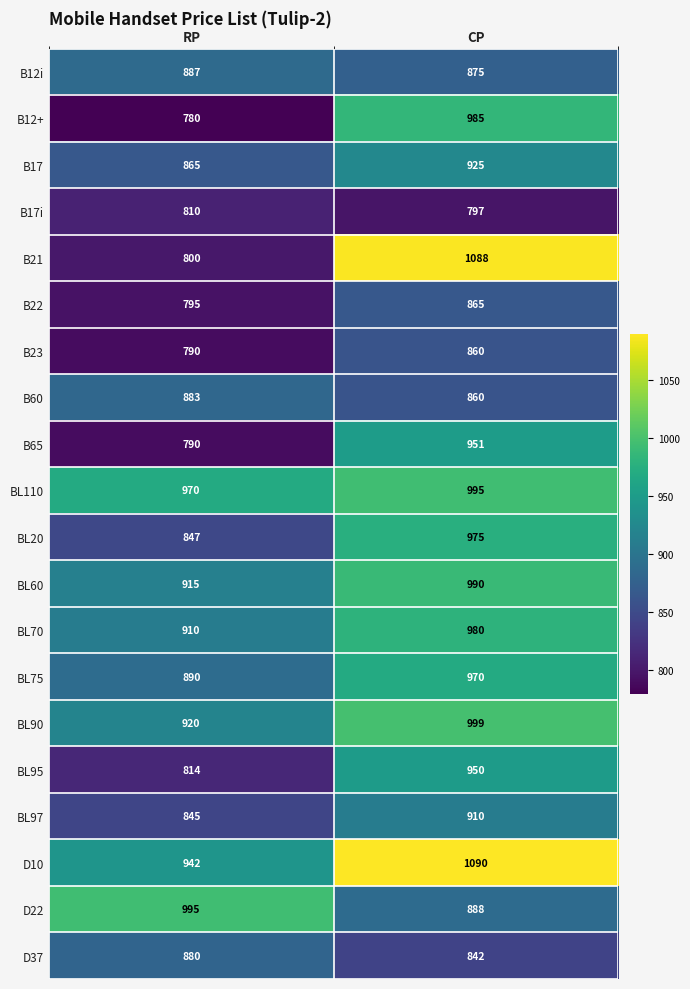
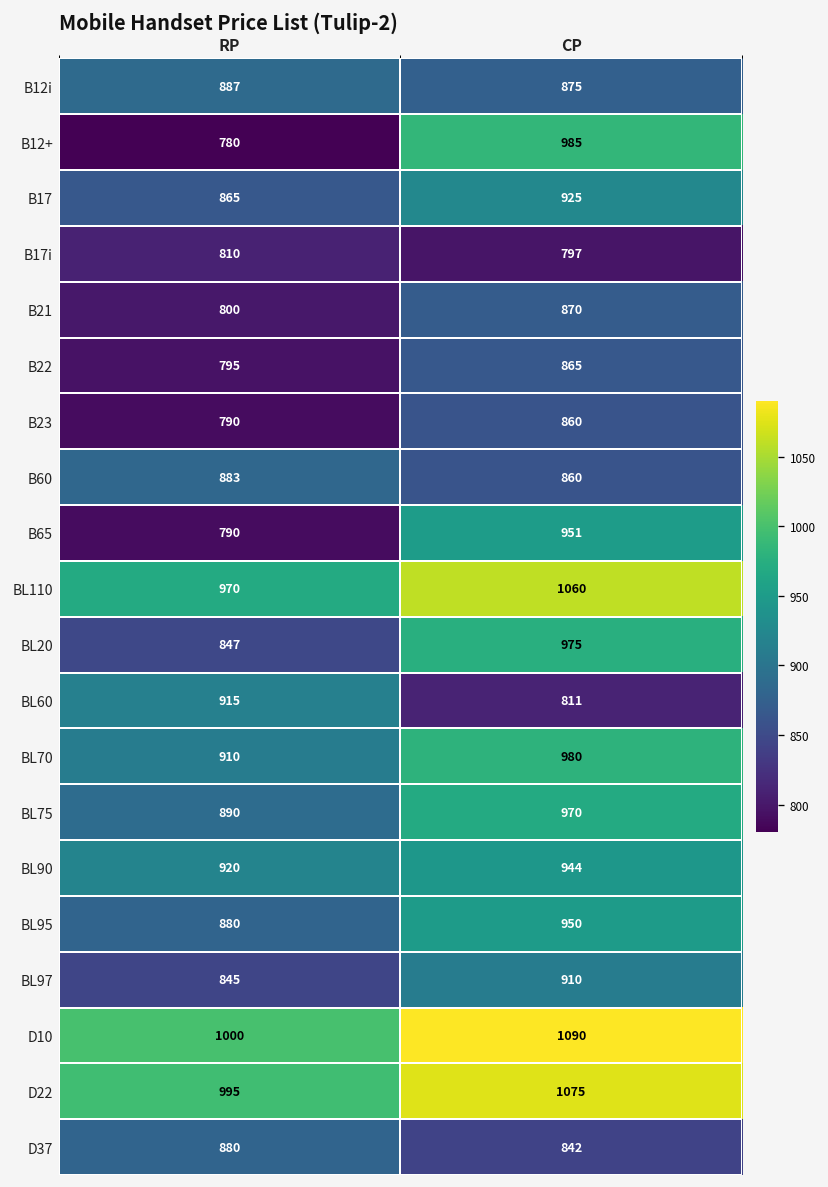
  {
    "B12i": {
      "RP": 887,
      "CP": 875
    },
    "B12+": {
      "RP": 780,
      "CP": 985
    },
    "B17": {
      "RP": 865,
      "CP": 925
    },
    "B17i": {
      "RP": 810,
      "CP": 797
    },
    "B21": {
      "RP": 800,
-     "CP": 1088
+     "CP": 870
    },
    "B22": {
      "RP": 795,
      "CP": 865
    },
    "B23": {
      "RP": 790,
      "CP": 860
    },
    "B60": {
      "RP": 883,
      "CP": 860
    },
    "B65": {
      "RP": 790,
      "CP": 951
    },
    "BL110": {
      "RP": 970,
-     "CP": 995
+     "CP": 1060
    },
    "BL20": {
      "RP": 847,
      "CP": 975
    },
    "BL60": {
      "RP": 915,
-     "CP": 990
+     "CP": 811
    },
    "BL70": {
      "RP": 910,
      "CP": 980
    },
    "BL75": {
      "RP": 890,
      "CP": 970
    },
    "BL90": {
      "RP": 920,
-     "CP": 999
+     "CP": 944
    },
    "BL95": {
-     "RP": 814,
+     "RP": 880,
      "CP": 950
    },
    "BL97": {
      "RP": 845,
      "CP": 910
    },
    "D10": {
-     "RP": 942,
+     "RP": 1000,
      "CP": 1090
    },
    "D22": {
      "RP": 995,
-     "CP": 888
+     "CP": 1075
    },
    "D37": {
      "RP": 880,
      "CP": 842
    }
  }
